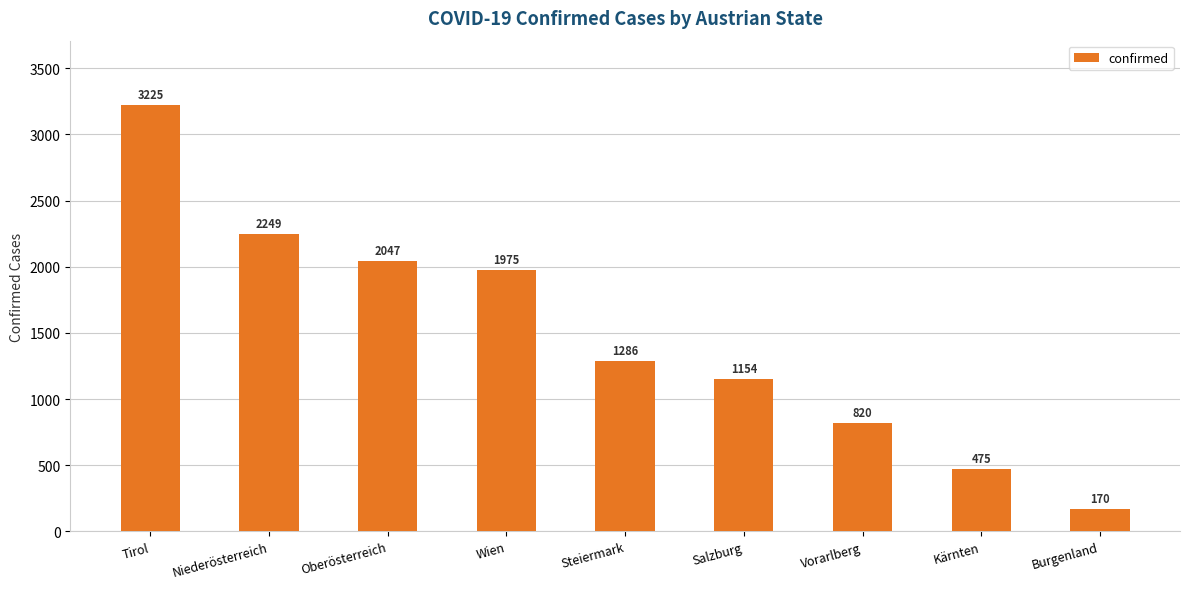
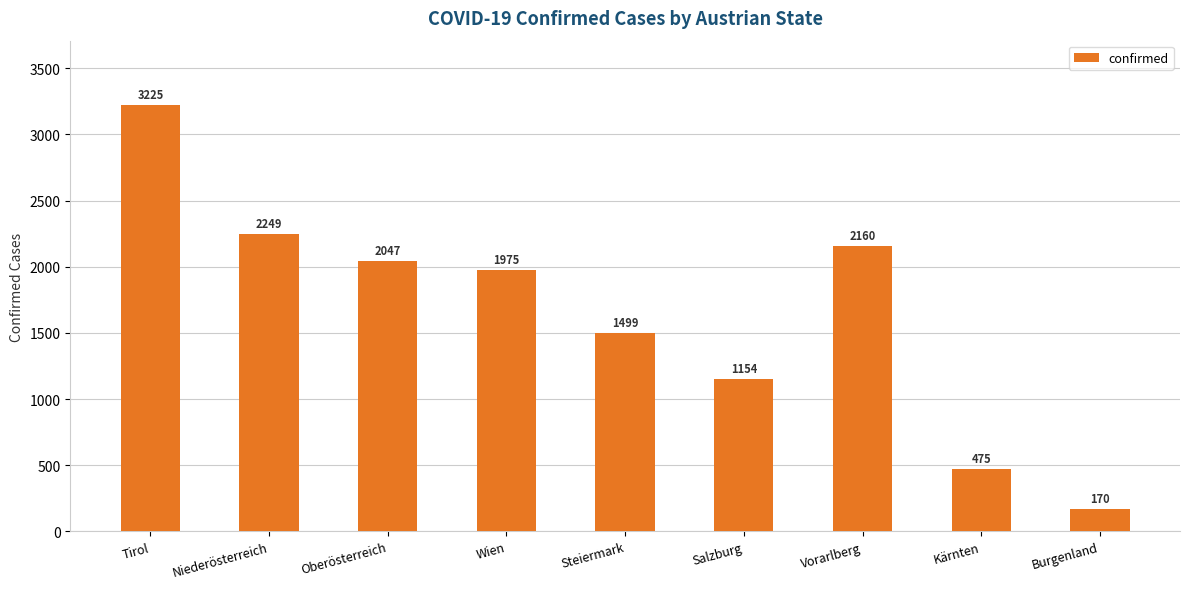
  {
    "Tirol": 3225,
    "Niederösterreich": 2249,
    "Oberösterreich": 2047,
    "Wien": 1975,
-   "Steiermark": 1286,
+   "Steiermark": 1499,
    "Salzburg": 1154,
-   "Vorarlberg": 820,
+   "Vorarlberg": 2160,
    "Kärnten": 475,
    "Burgenland": 170
  }
